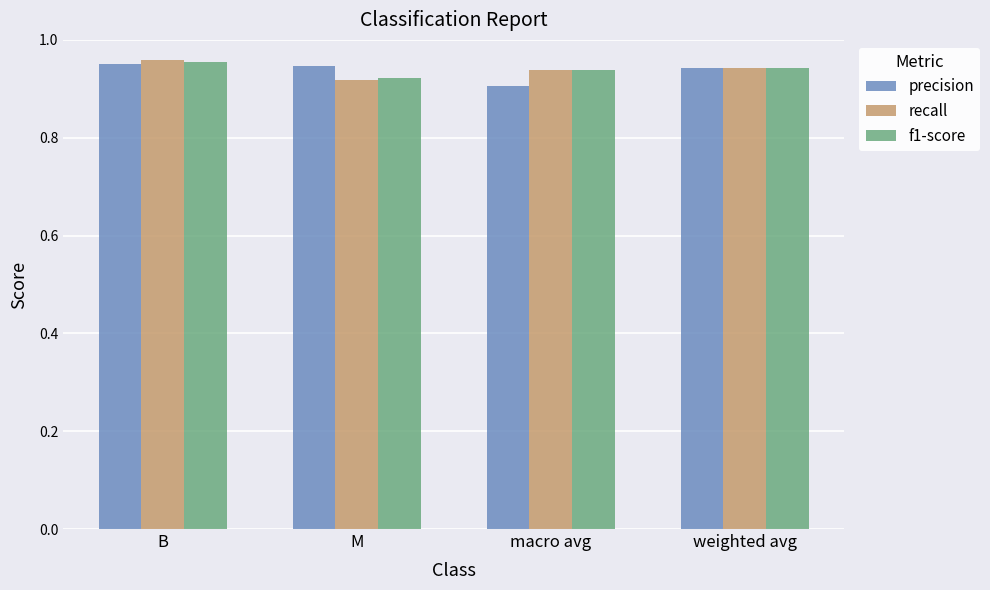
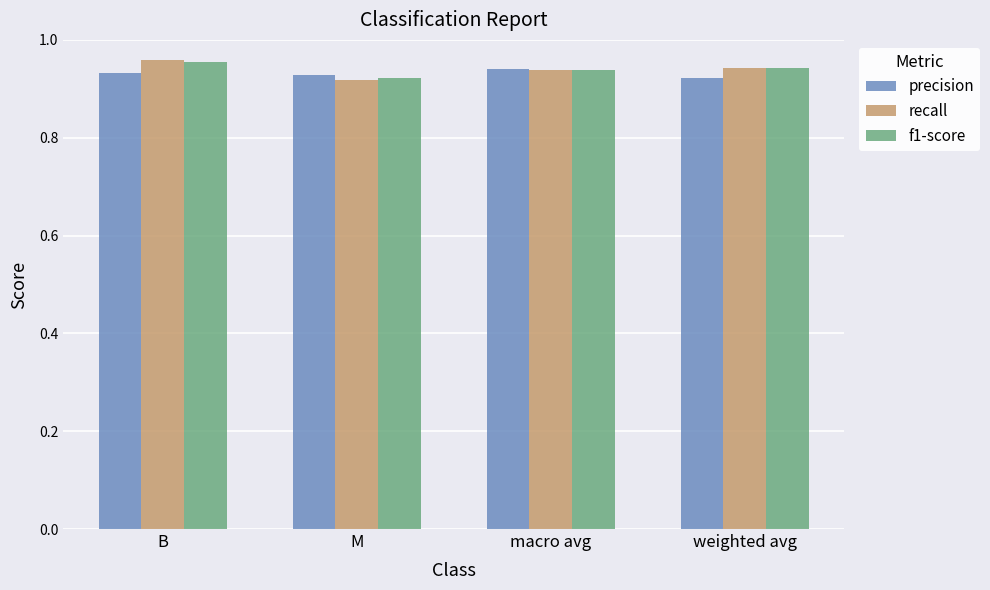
  {
    "precision": {
-     "B": 0.95,
-     "M": 0.95,
-     "macro avg": 0.91,
-     "weighted avg": 0.94
+     "B": 0.93,
+     "M": 0.93,
+     "macro avg": 0.94,
+     "weighted avg": 0.92
    },
    "recall": {
      "B": 0.96,
      "M": 0.92,
      "macro avg": 0.94,
      "weighted avg": 0.94
    },
    "f1-score": {
      "B": 0.95,
      "M": 0.92,
      "macro avg": 0.94,
      "weighted avg": 0.94
    }
  }
